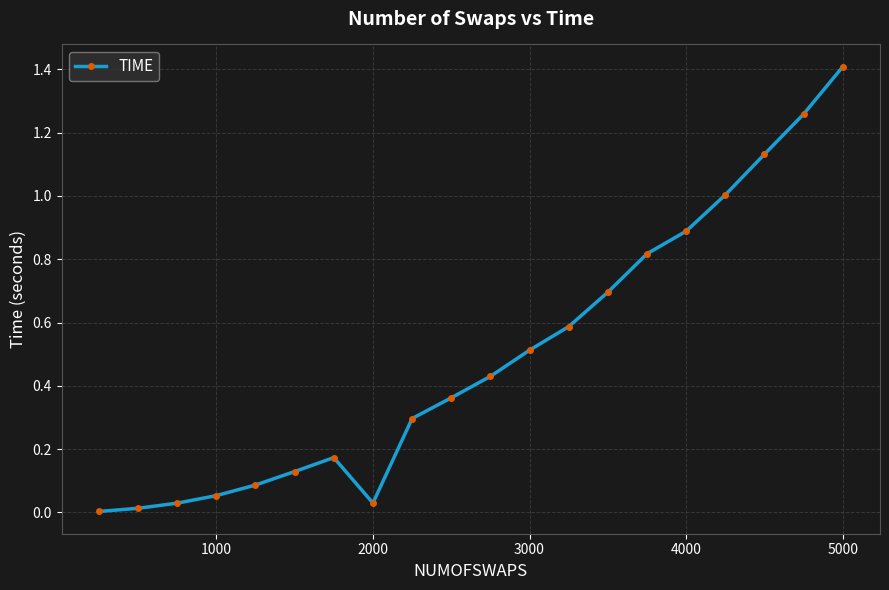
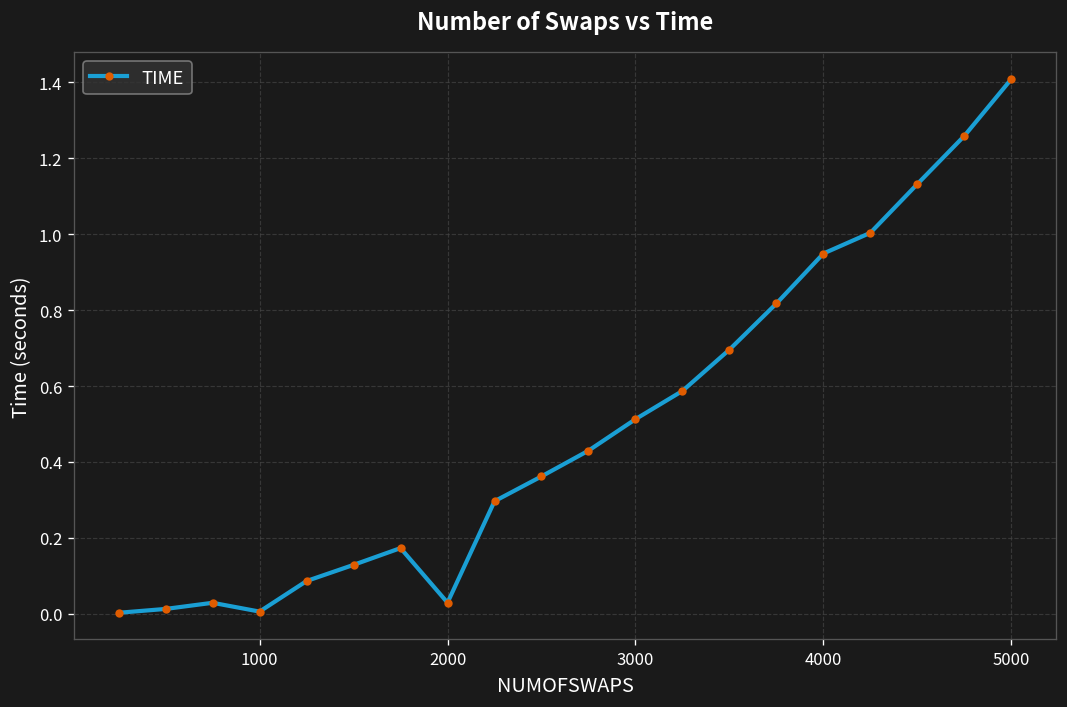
  {
-   "1000": 0.05,
+   "1000": 0.01,
    "2000": 0.03,
    "3000": 0.51,
-   "4000": 0.89,
+   "4000": 0.95,
    "5000": 1.41
  }
